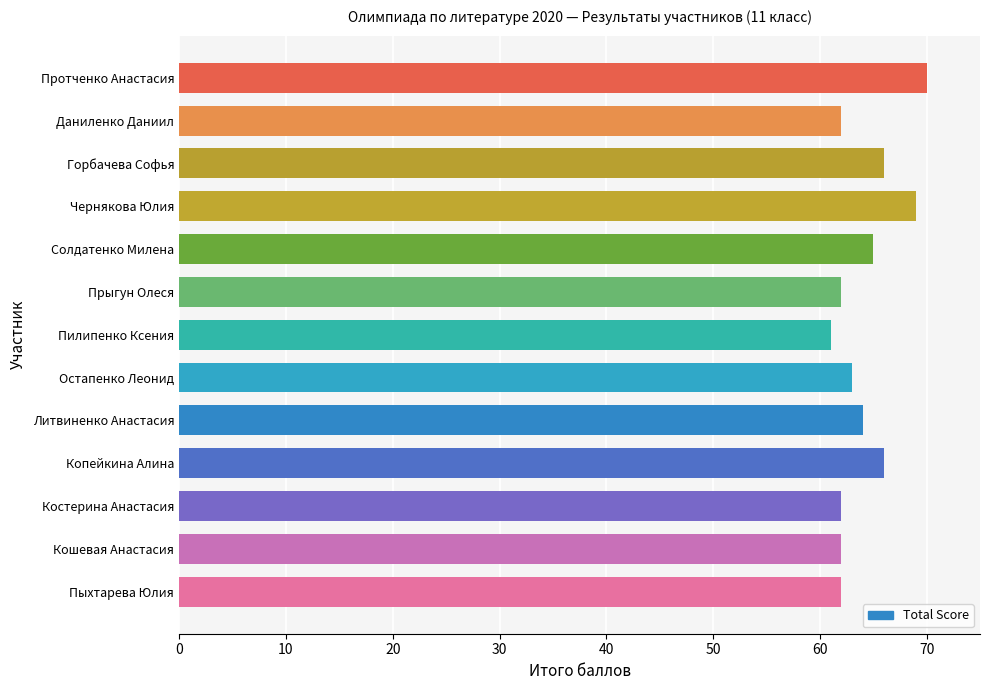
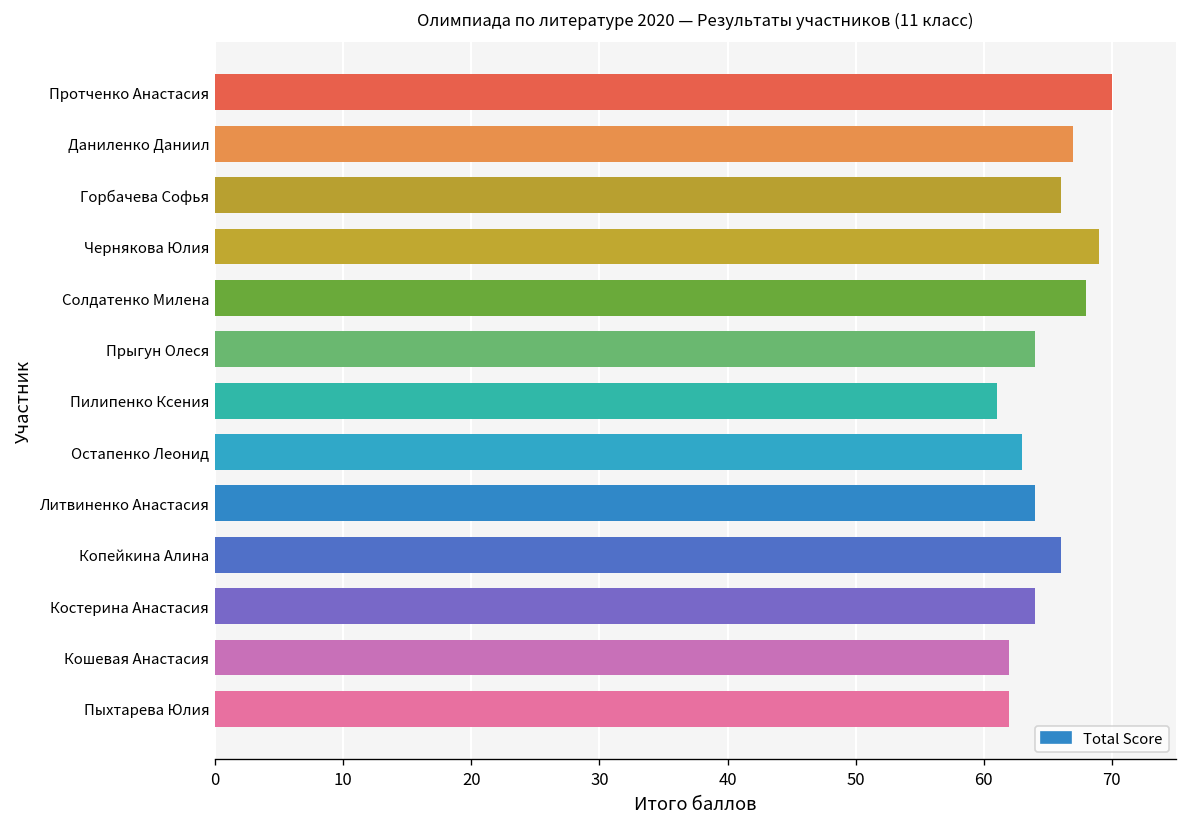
  {
    "Протченко Анастасия": 70,
-   "Даниленко Даниил": 62,
+   "Даниленко Даниил": 67,
    "Горбачева Софья": 66,
    "Чернякова Юлия": 69,
-   "Солдатенко Милена": 65,
-   "Прыгун Олеся": 62,
+   "Солдатенко Милена": 68,
+   "Прыгун Олеся": 64,
    "Пилипенко Ксения": 61,
    "Остапенко Леонид": 63,
    "Литвиненко Анастасия": 64,
    "Копейкина Алина": 66,
-   "Костерина Анастасия": 62,
+   "Костерина Анастасия": 64,
    "Кошевая Анастасия": 62,
    "Пыхтарева Юлия": 62
  }
